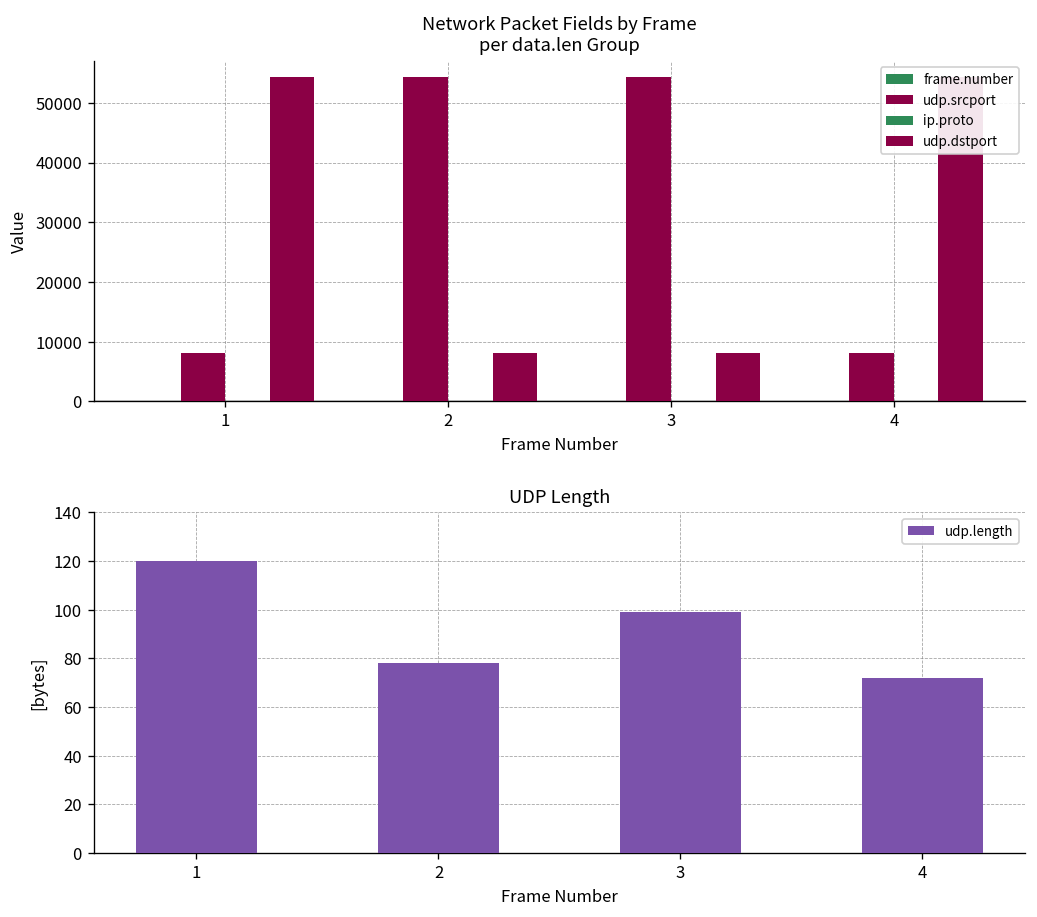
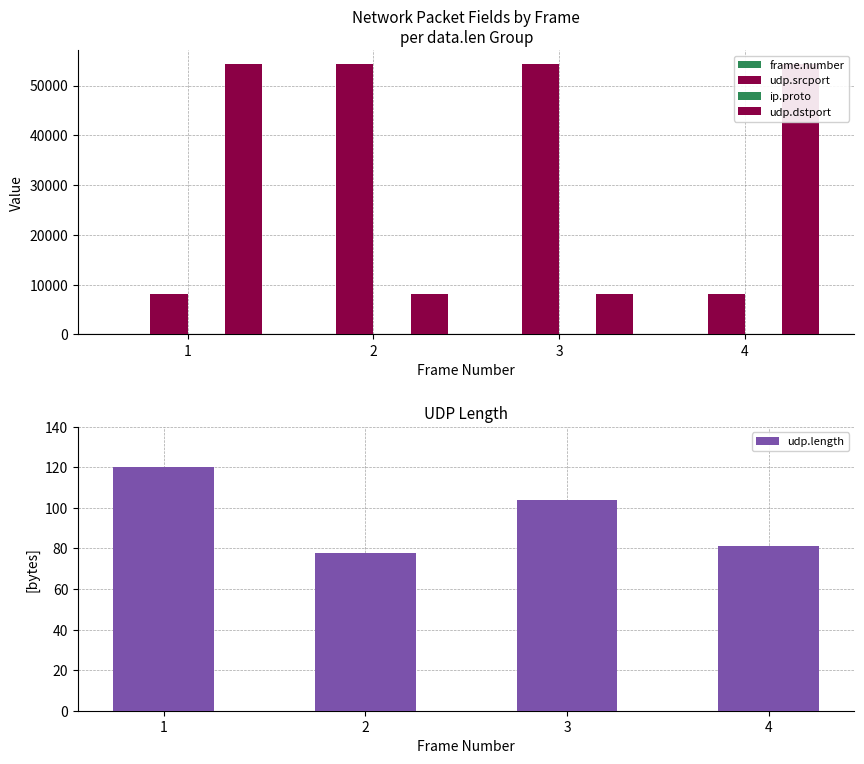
  {
    "UDP Length": {
      "1": 120,
      "2": 78,
-     "3": 99,
-     "4": 72
+     "3": 104,
+     "4": 81
    }
  }
